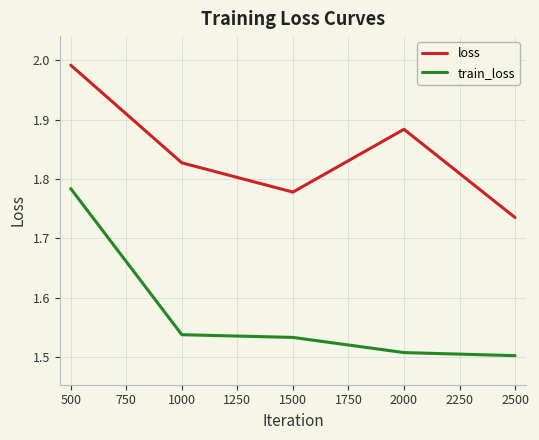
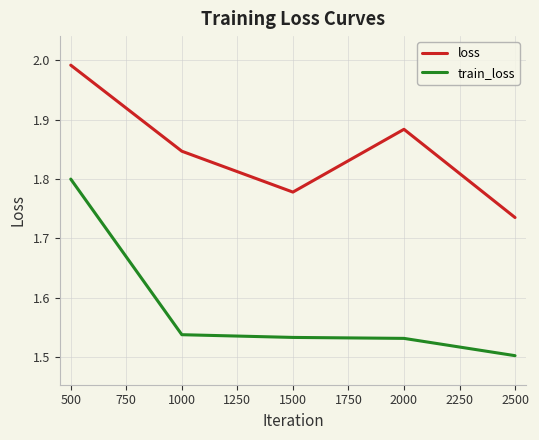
  {
    "loss": {
      "500": 1.99,
-     "1000": 1.83,
+     "1000": 1.85,
      "1500": 1.78,
      "2000": 1.88,
      "2500": 1.74
    },
    "train_loss": {
-     "500": 1.78,
+     "500": 1.80,
      "1000": 1.54,
      "1500": 1.53,
-     "2000": 1.51,
+     "2000": 1.53,
      "2500": 1.50
    }
  }
